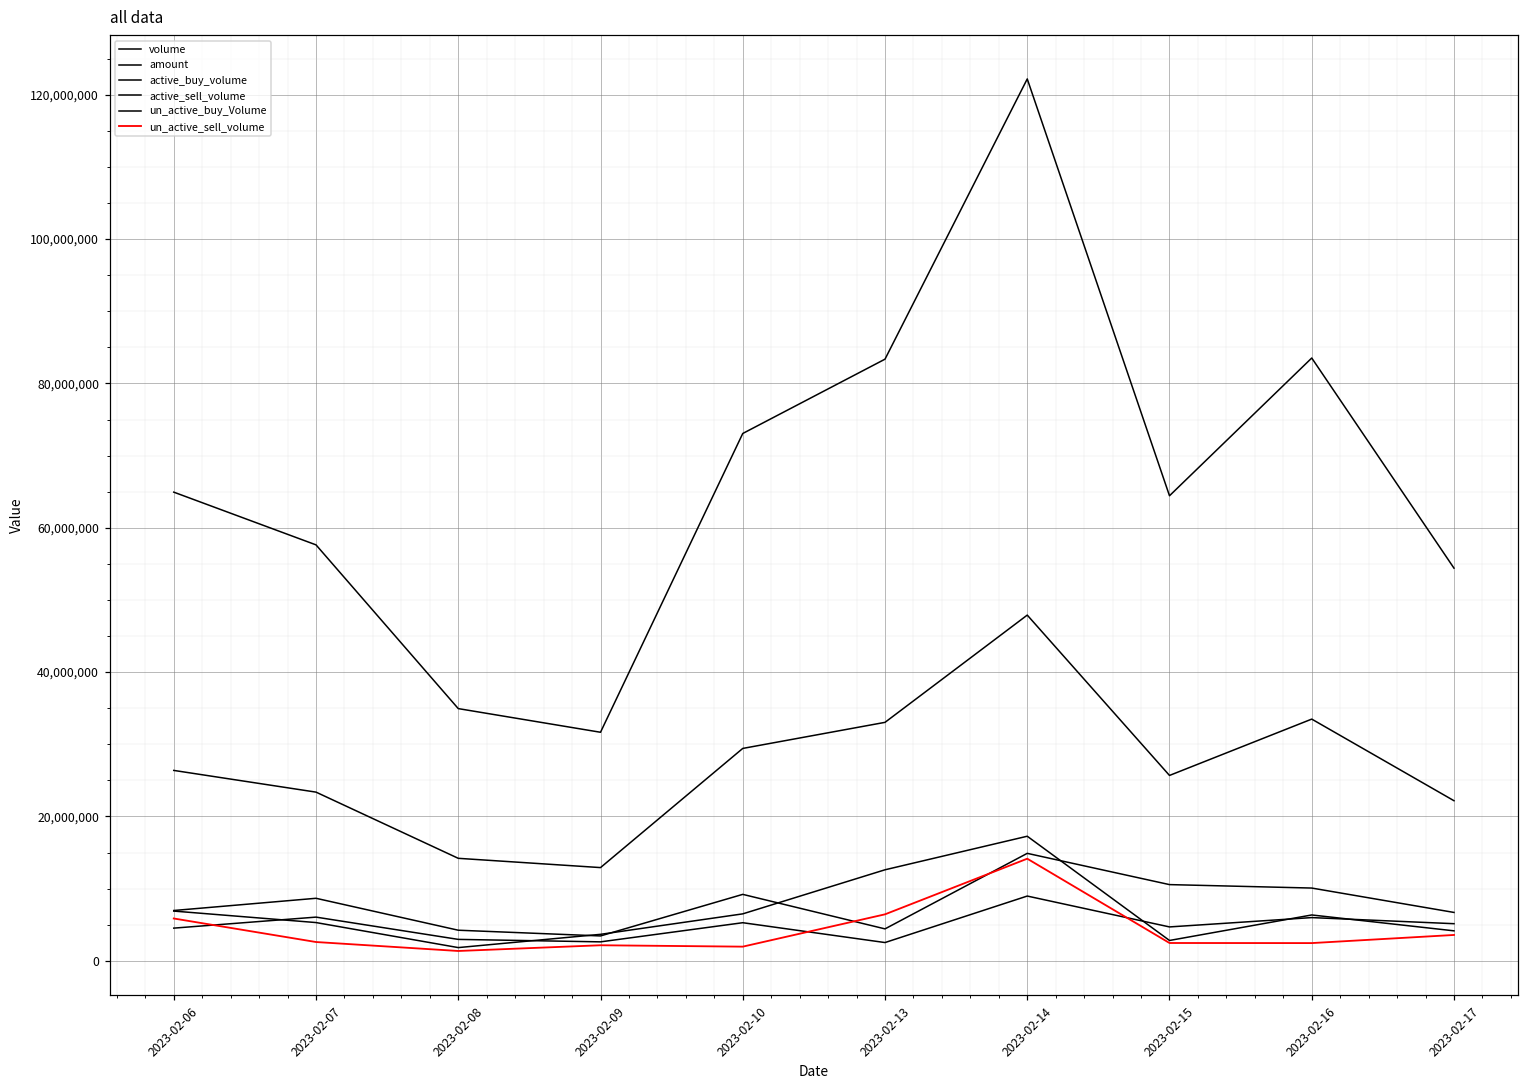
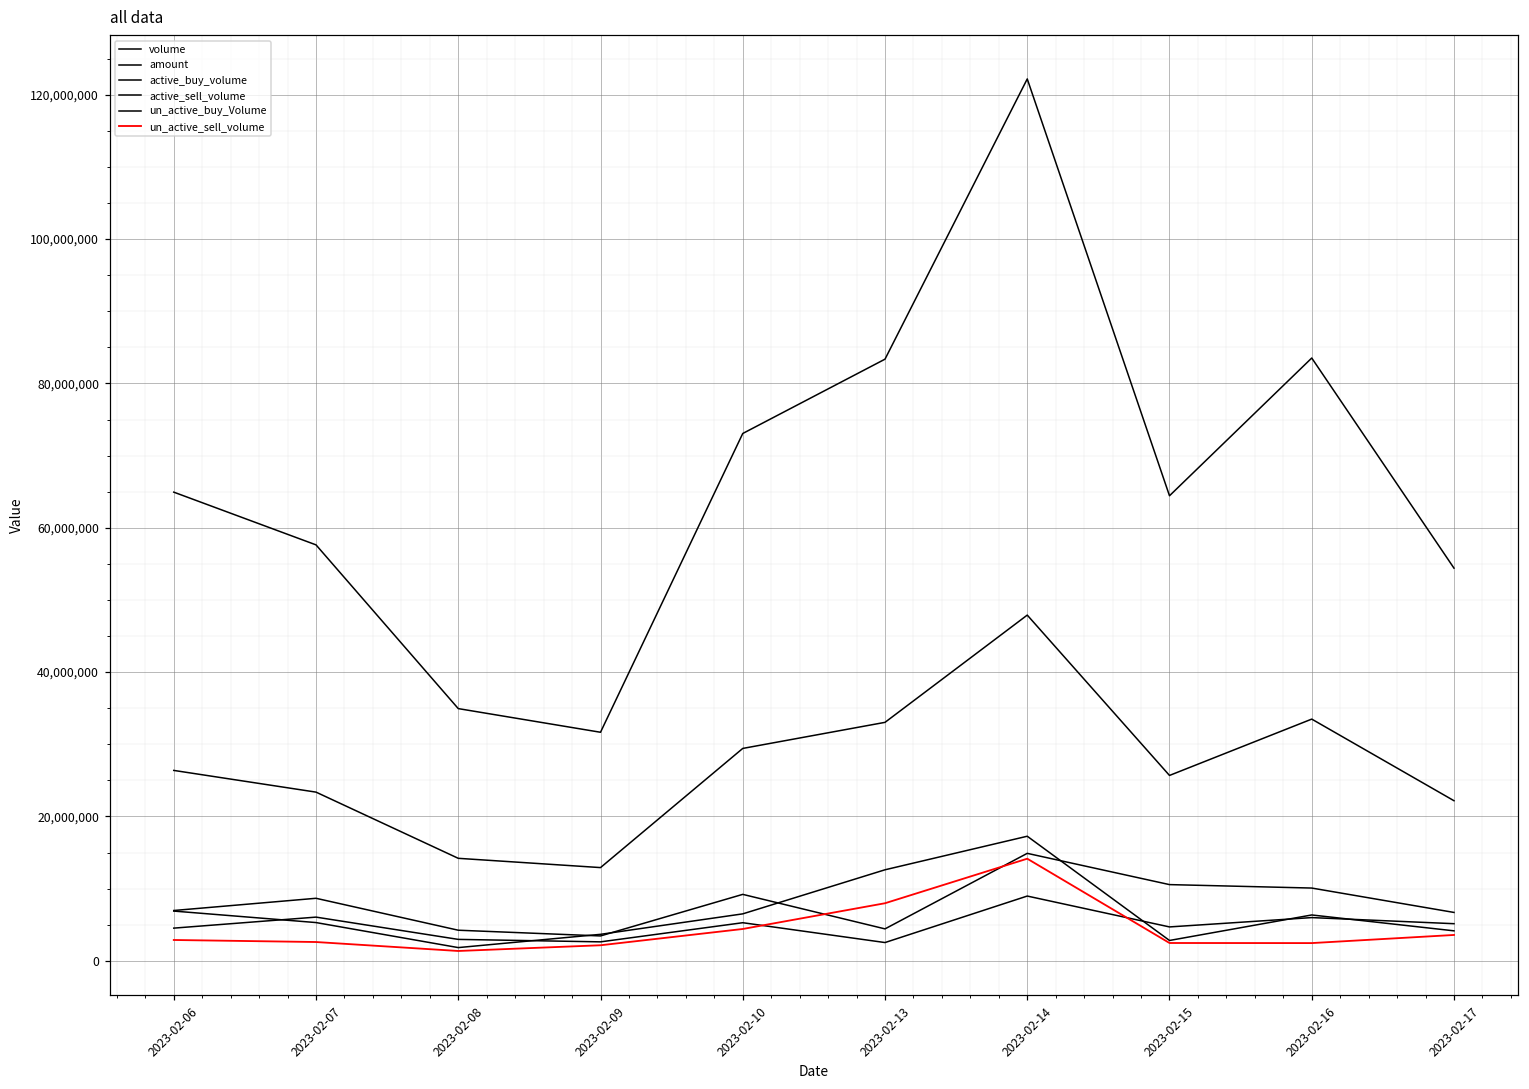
  {
    "un_active_sell_volume": {
-     "2023-02-06": "6,000,000",
+     "2023-02-06": "3,000,000",
      "2023-02-07": "3,000,000",
      "2023-02-08": "1,000,000",
      "2023-02-09": "2,000,000",
-     "2023-02-10": "2,000,000",
-     "2023-02-13": "6,000,000",
+     "2023-02-10": "4,000,000",
+     "2023-02-13": "8,000,000",
      "2023-02-14": "14,000,000",
      "2023-02-16": "2,000,000",
      "2023-02-17": "4,000,000"
    }
  }
